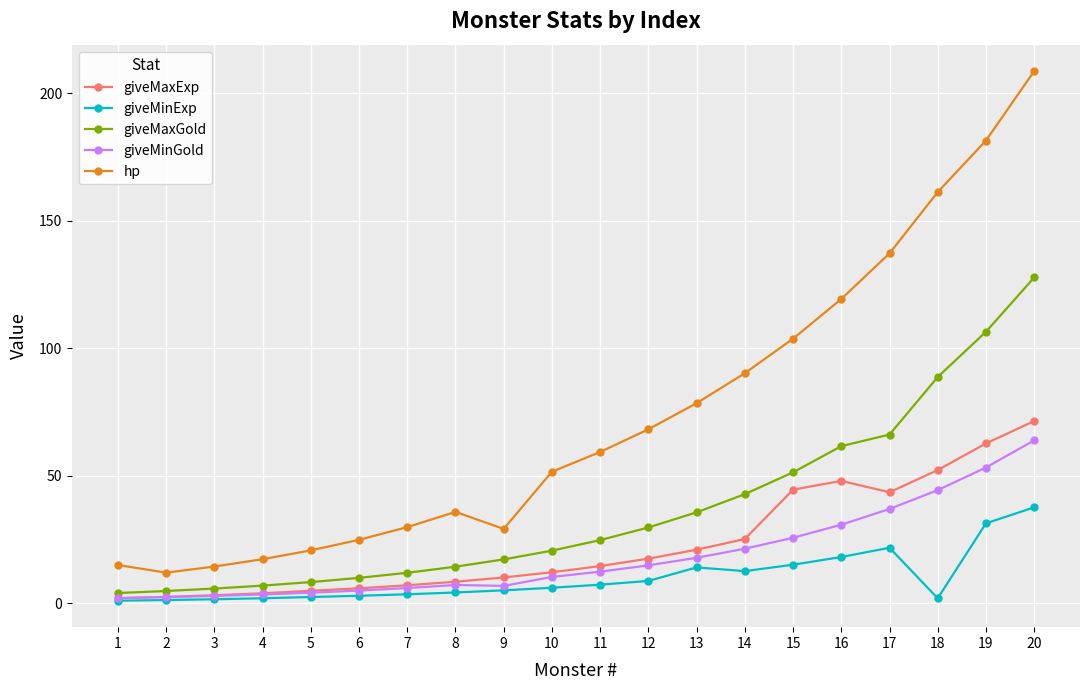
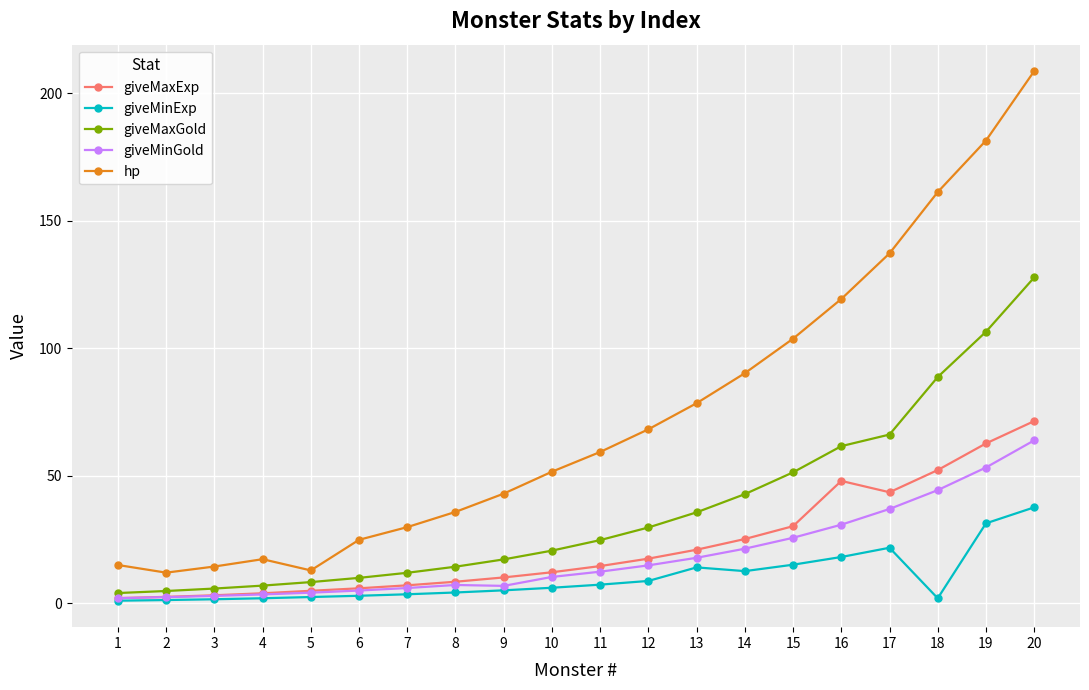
  {
    "giveMaxExp": {
      "7": 7,
      "8": 8,
      "9": 10,
      "10": 12,
      "11": 15,
      "12": 17,
      "13": 21,
      "14": 25,
-     "15": 45,
+     "15": 30,
      "16": 48,
      "17": 44,
      "18": 52,
      "19": 63,
      "20": 71
    },
    "giveMinExp": {
      "1": 1,
      "2": 1,
      "3": 2,
      "4": 2,
      "5": 2,
      "6": 3,
      "7": 4,
      "8": 4,
      "9": 5,
      "10": 6,
      "11": 7,
      "12": 9,
      "13": 14,
      "14": 13,
      "15": 15,
      "16": 18,
      "17": 22,
      "18": 2,
      "19": 31,
      "20": 38
    },
    "giveMaxGold": {
      "1": 4,
      "2": 5,
      "3": 6,
      "4": 7,
      "5": 8,
      "6": 10,
      "7": 12,
      "8": 14,
      "9": 17,
      "10": 21,
      "11": 25,
      "12": 30,
      "13": 36,
      "14": 43,
      "15": 51,
      "16": 62,
      "17": 66,
      "18": 89,
      "19": 106,
      "20": 128
    },
    "giveMinGold": {
      "7": 6,
      "8": 7,
      "9": 7,
      "10": 10,
      "11": 12,
      "12": 15,
      "13": 18,
      "14": 21,
      "15": 26,
      "16": 31,
      "17": 37,
      "18": 44,
      "19": 53,
      "20": 64
    },
    "hp": {
      "1": 15,
      "2": 12,
      "3": 14,
      "4": 17,
-     "5": 21,
+     "5": 13,
      "6": 25,
      "7": 30,
      "8": 36,
-     "9": 29,
+     "9": 43,
      "10": 52,
      "11": 59,
      "12": 68,
      "13": 78,
      "14": 90,
      "15": 104,
      "16": 119,
      "17": 137,
      "18": 161,
      "19": 182,
      "20": 209
    }
  }
